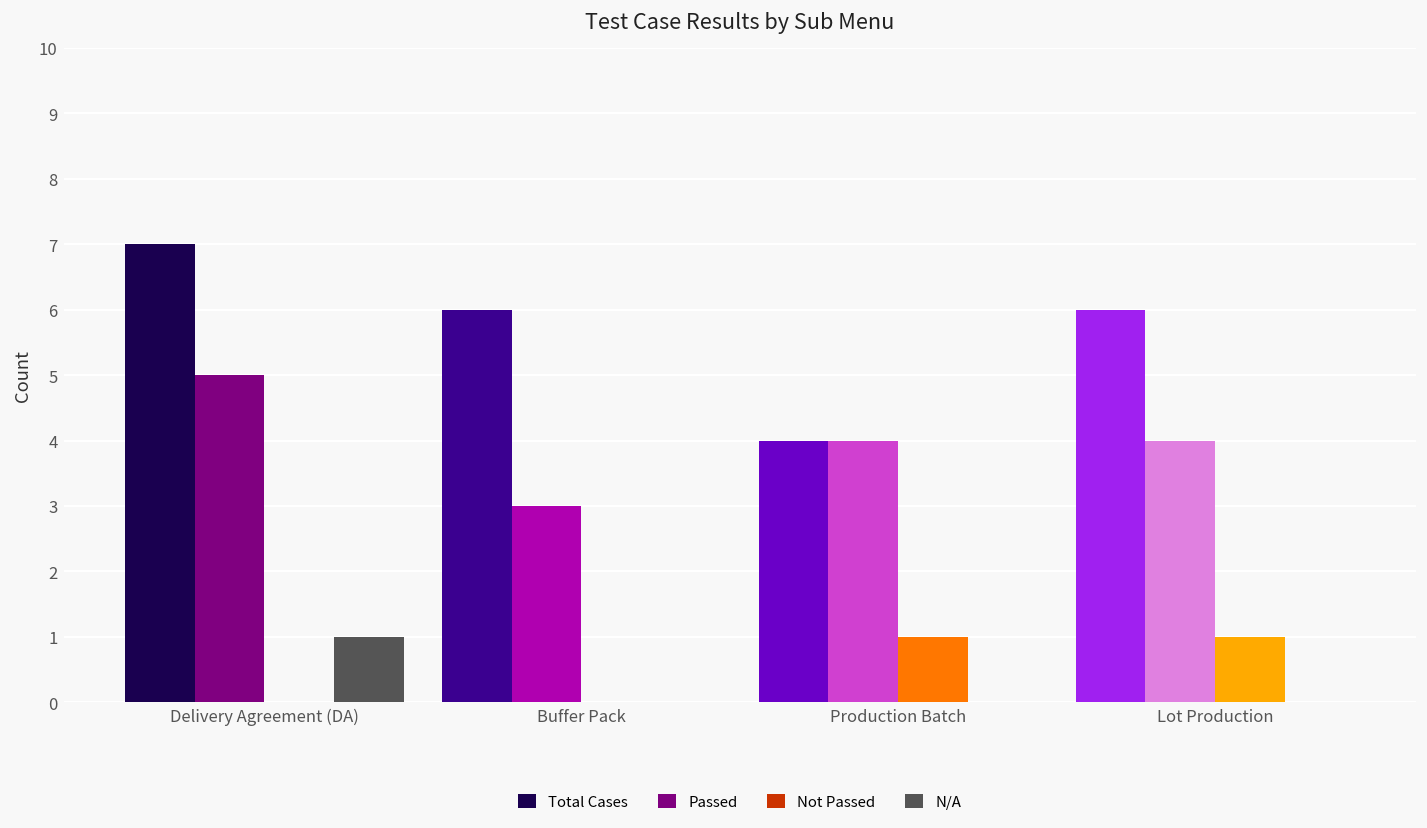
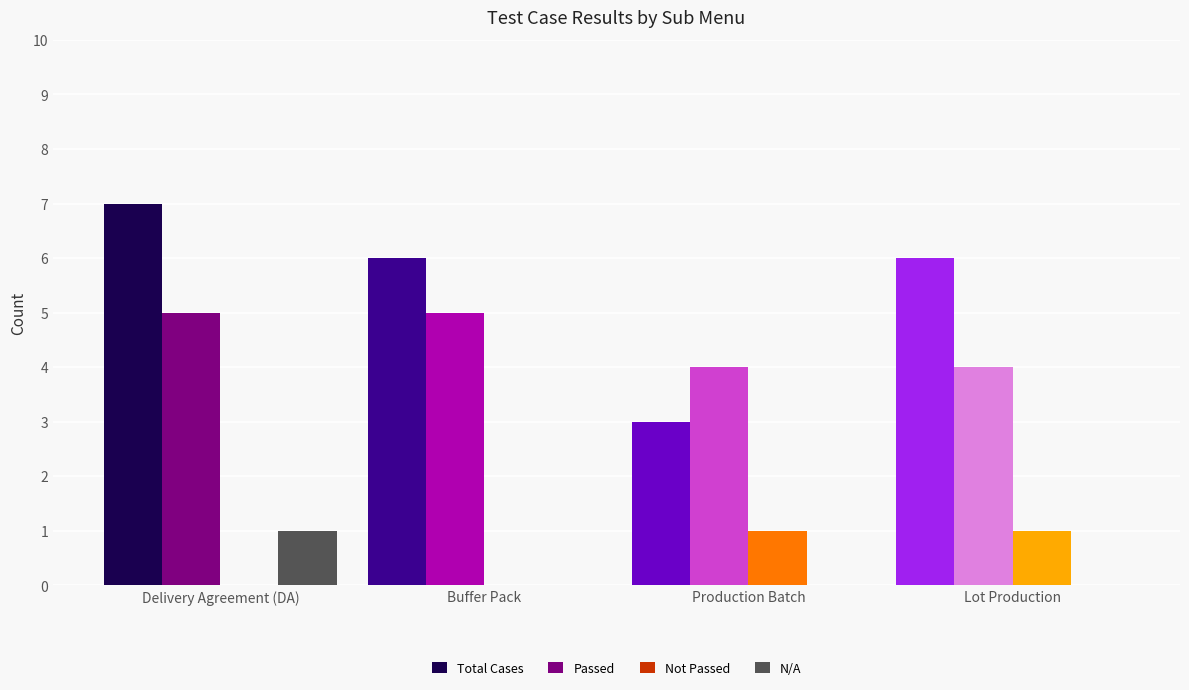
  {
    "Total Cases": {
      "Delivery Agreement (DA)": 7,
      "Buffer Pack": 6,
-     "Production Batch": 4,
+     "Production Batch": 3,
      "Lot Production": 6
    },
    "Passed": {
      "Delivery Agreement (DA)": 5,
-     "Buffer Pack": 3,
+     "Buffer Pack": 5,
      "Production Batch": 4,
      "Lot Production": 4
    },
    "Not Passed": {
      "Delivery Agreement (DA)": 0,
      "Buffer Pack": 0,
      "Production Batch": 1,
      "Lot Production": 1
    },
    "N/A": {
      "Delivery Agreement (DA)": 1,
      "Buffer Pack": 0,
      "Production Batch": 0,
      "Lot Production": 0
    }
  }
